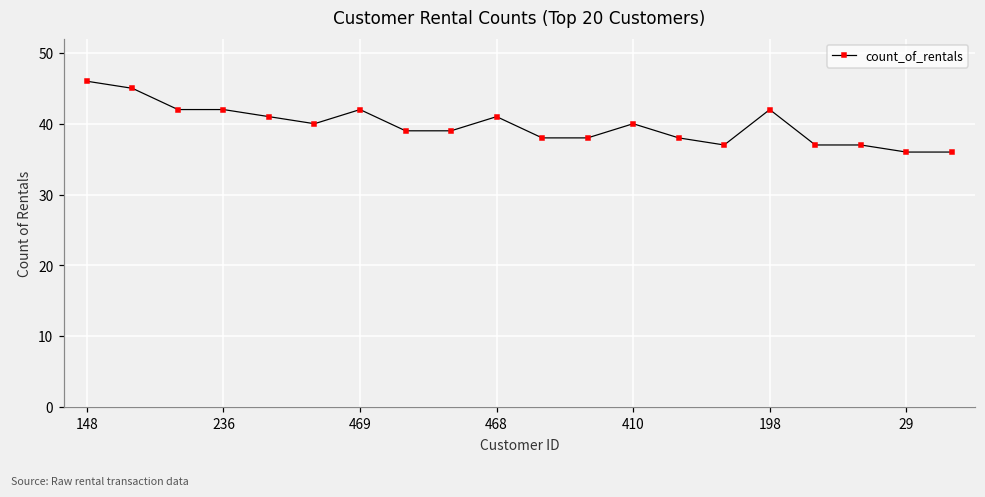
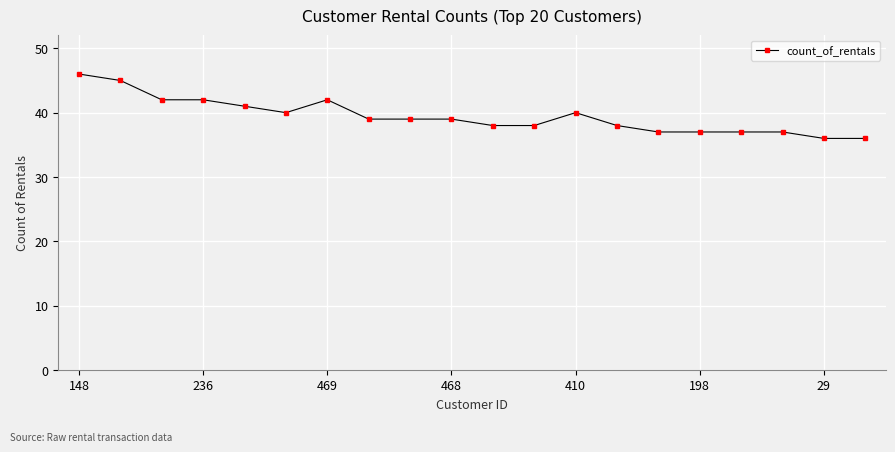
  {
    "148": 46,
    "236": 42,
    "469": 42,
-   "468": 41,
+   "468": 39,
    "410": 40,
-   "198": 42,
+   "198": 37,
    "29": 36
  }
